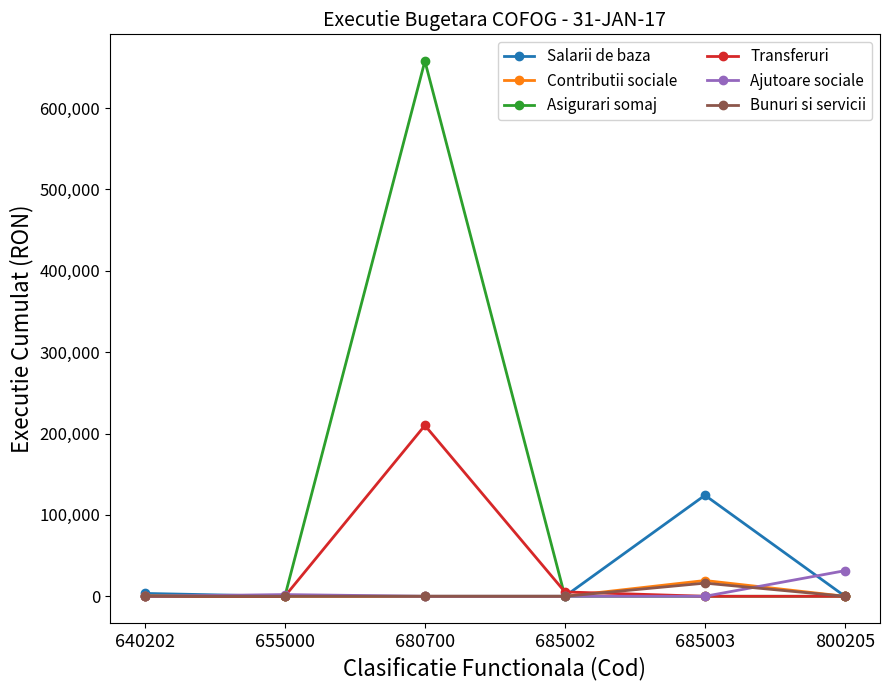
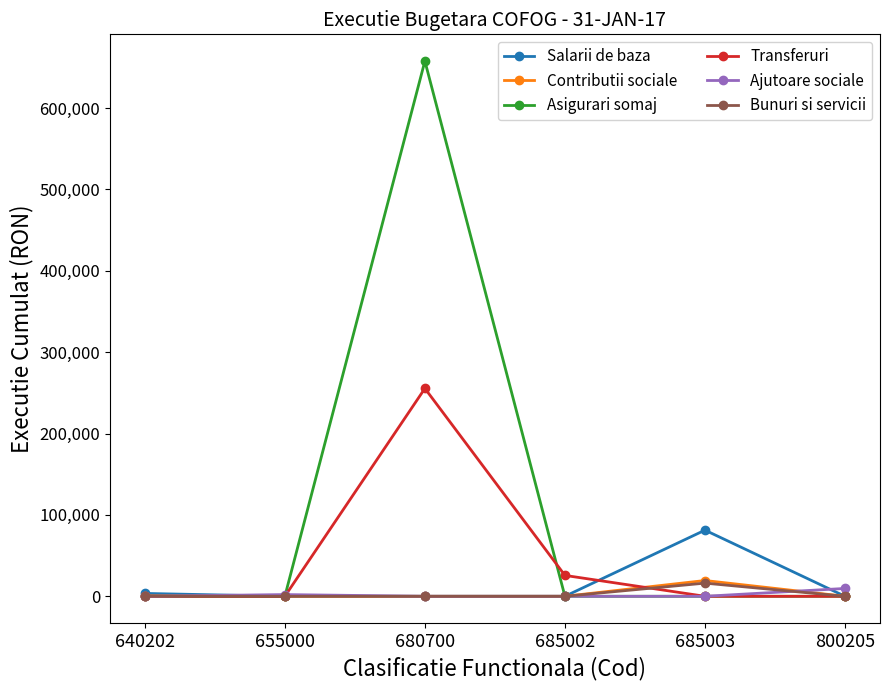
  {
    "Salarii de baza": {
-     "685003": "120,000"
+     "685003": "80,000"
    },
    "Contributii sociale": {
      "685003": "20,000"
    },
    "Asigurari somaj": {
      "680700": "660,000"
    },
    "Transferuri": {
-     "680700": "210,000",
-     "685002": "10,000"
+     "680700": "260,000",
+     "685002": "30,000"
    },
    "Ajutoare sociale": {
-     "800205": "30,000"
+     "800205": "10,000"
    },
    "Bunuri si servicii": {
      "685003": "20,000"
    }
  }
